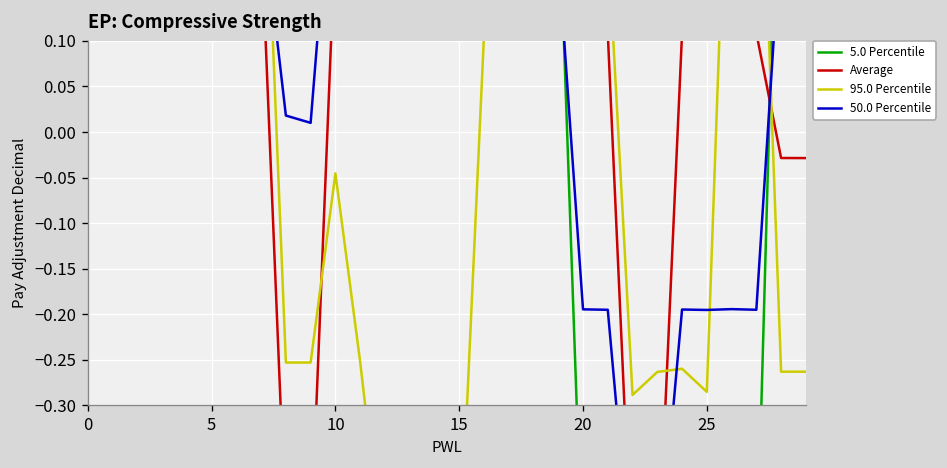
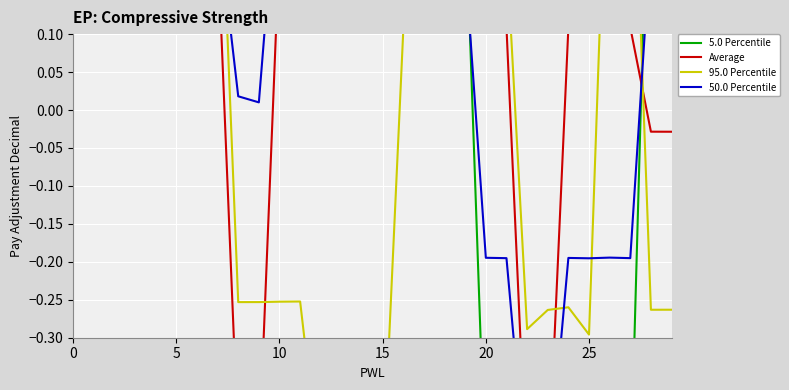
  {
    "95.0 Percentile": {
-     "10": -0.05,
-     "25": -0.29
+     "10": -0.25,
+     "25": -0.30
    },
    "50.0 Percentile": {
      "20": -0.19,
      "25": -0.20
    }
  }
